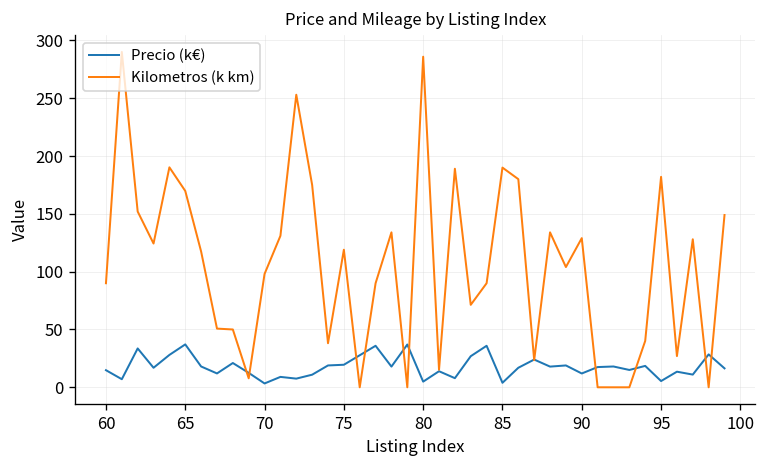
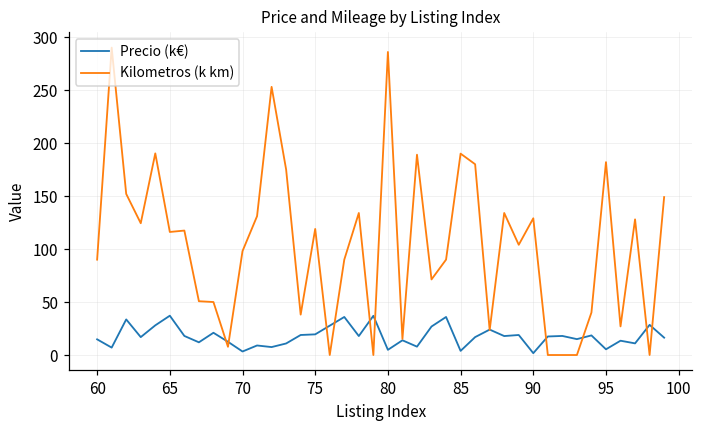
  {
    "Precio (k€)": {
      "60": 10,
      "65": 40,
      "70": 0,
      "75": 20,
      "80": 0,
      "85": 0,
-     "90": 10,
+     "90": 0,
      "95": 10
    },
    "Kilometros (k km)": {
      "60": 90,
-     "65": 170,
+     "65": 120,
      "70": 100,
      "75": 120,
      "80": 290,
      "85": 190,
      "90": 130,
      "95": 180
    }
  }
